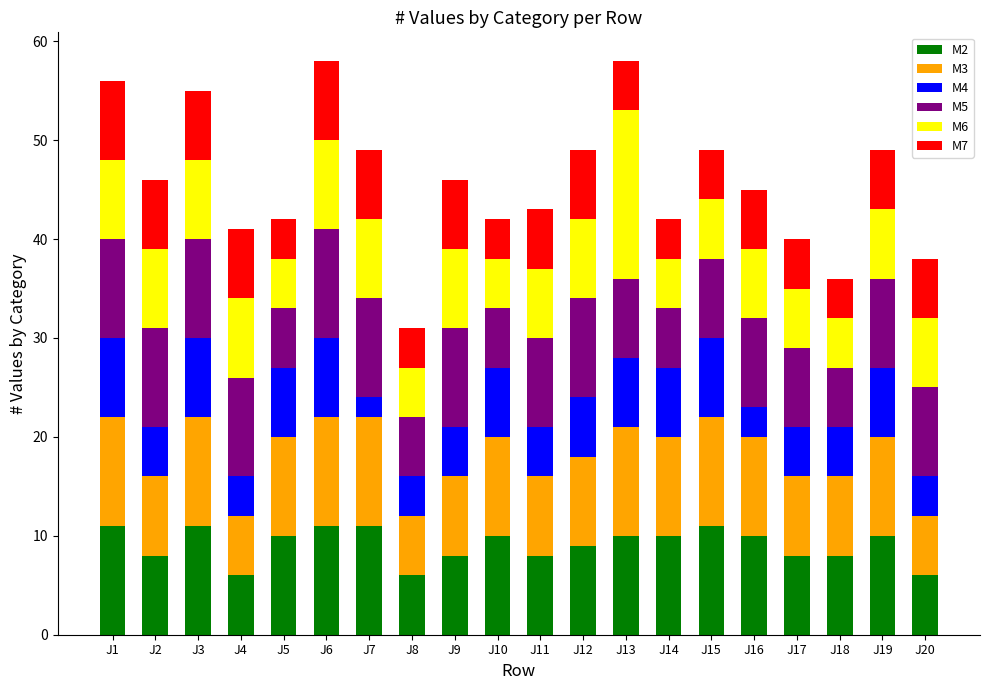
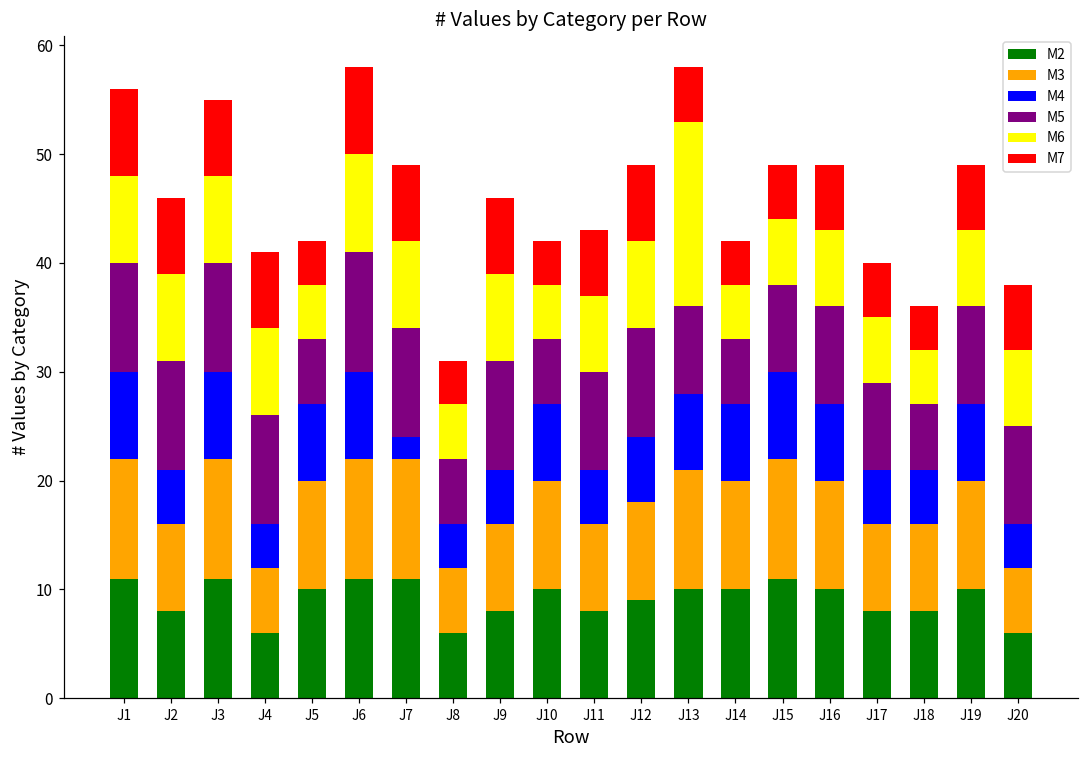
  {
    "M2": {
      "J1": 11,
      "J2": 8,
      "J3": 11,
      "J4": 6,
      "J5": 10,
      "J6": 11,
      "J7": 11,
      "J8": 6,
      "J9": 8,
      "J10": 10,
      "J11": 8,
      "J12": 9,
      "J13": 10,
      "J14": 10,
      "J15": 11,
      "J16": 10,
      "J17": 8,
      "J18": 8,
      "J19": 10,
      "J20": 6
    },
    "M3": {
      "J1": 11,
      "J2": 8,
      "J3": 11,
      "J4": 6,
      "J5": 10,
      "J6": 11,
      "J7": 11,
      "J8": 6,
      "J9": 8,
      "J10": 10,
      "J11": 8,
      "J12": 9,
      "J13": 11,
      "J14": 10,
      "J15": 11,
      "J16": 10,
      "J17": 8,
      "J18": 8,
      "J19": 10,
      "J20": 6
    },
    "M4": {
      "J1": 8,
      "J2": 5,
      "J3": 8,
      "J4": 4,
      "J5": 7,
      "J6": 8,
      "J7": 2,
      "J8": 4,
      "J9": 5,
      "J10": 7,
      "J11": 5,
      "J12": 6,
      "J13": 7,
      "J14": 7,
      "J15": 8,
-     "J16": 3,
+     "J16": 7,
      "J17": 5,
      "J18": 5,
      "J19": 7,
      "J20": 4
    },
    "M5": {
      "J1": 10,
      "J2": 10,
      "J3": 10,
      "J4": 10,
      "J5": 6,
      "J6": 11,
      "J7": 10,
      "J8": 6,
      "J9": 10,
      "J10": 6,
      "J11": 9,
      "J12": 10,
      "J13": 8,
      "J14": 6,
      "J15": 8,
      "J16": 9,
      "J17": 8,
      "J18": 6,
      "J19": 9,
      "J20": 9
    },
    "M6": {
      "J1": 8,
      "J2": 8,
      "J3": 8,
      "J4": 8,
      "J5": 5,
      "J6": 9,
      "J7": 8,
      "J8": 5,
      "J9": 8,
      "J10": 5,
      "J11": 7,
      "J12": 8,
      "J13": 17,
      "J14": 5,
      "J15": 6,
      "J16": 7,
      "J17": 6,
      "J18": 5,
      "J19": 7,
      "J20": 7
    },
    "M7": {
      "J1": 8,
      "J2": 7,
      "J3": 7,
      "J4": 7,
      "J5": 4,
      "J6": 8,
      "J7": 7,
      "J8": 4,
      "J9": 7,
      "J10": 4,
      "J11": 6,
      "J12": 7,
      "J13": 5,
      "J14": 4,
      "J15": 5,
      "J16": 6,
      "J17": 5,
      "J18": 4,
      "J19": 6,
      "J20": 6
    }
  }
